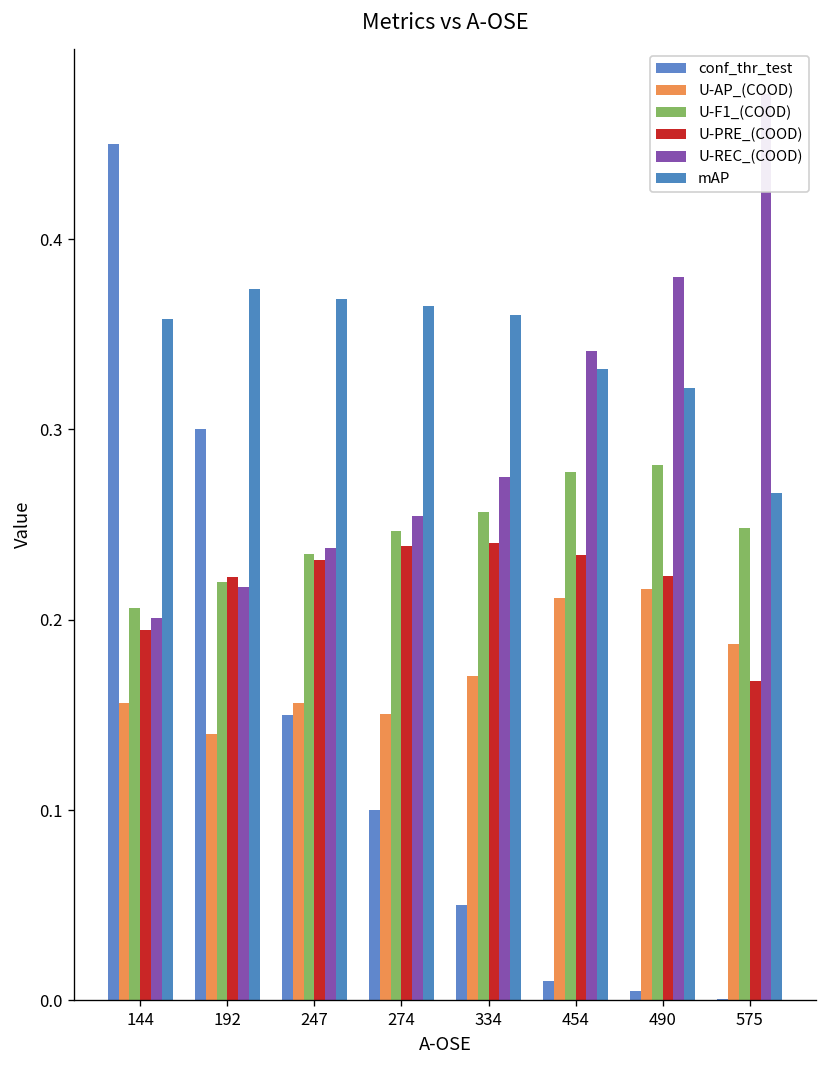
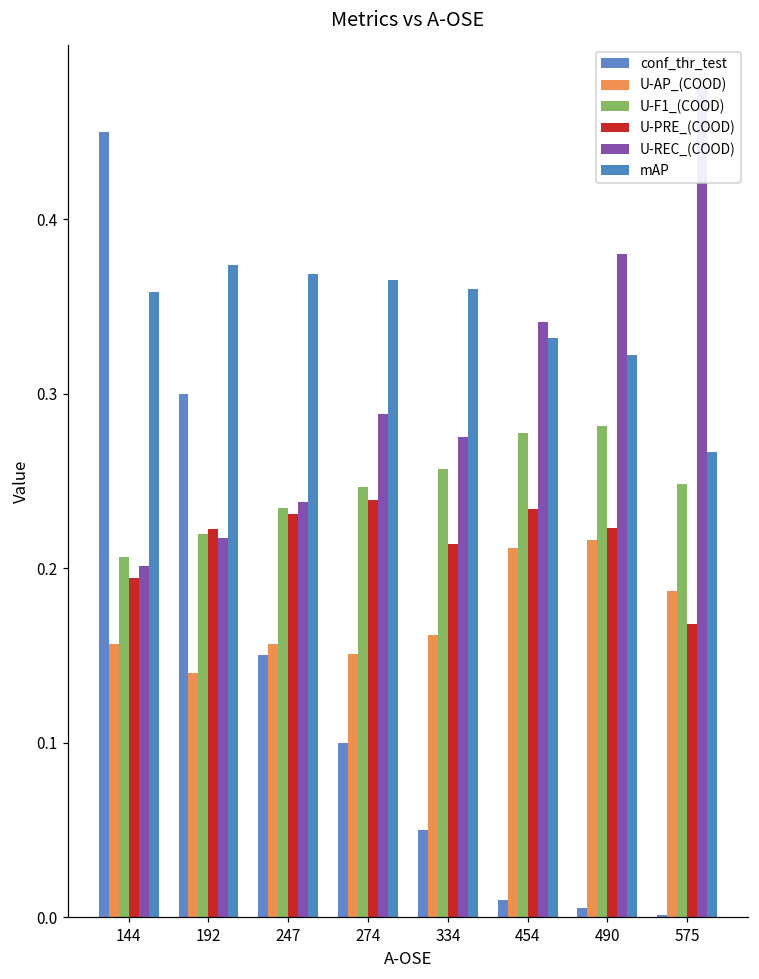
  {
    "U-AP_(COOD)": {
      "144": 0.156,
      "192": 0.140,
      "247": 0.156,
      "274": 0.151,
-     "334": 0.171,
+     "334": 0.161,
      "454": 0.211,
      "490": 0.216,
      "575": 0.187
    },
    "U-F1_(COOD)": {
      "144": 0.206,
      "192": 0.220,
      "247": 0.234,
      "274": 0.246,
      "334": 0.257,
      "454": 0.278,
      "490": 0.281,
      "575": 0.248
    },
    "U-PRE_(COOD)": {
      "144": 0.195,
      "192": 0.222,
      "247": 0.231,
      "274": 0.239,
-     "334": 0.241,
+     "334": 0.214,
      "454": 0.234,
      "490": 0.223,
      "575": 0.168
    },
    "U-REC_(COOD)": {
      "144": 0.201,
      "192": 0.217,
      "247": 0.238,
-     "274": 0.255,
+     "274": 0.288,
      "334": 0.275,
      "454": 0.341,
      "490": 0.380
    }
  }
